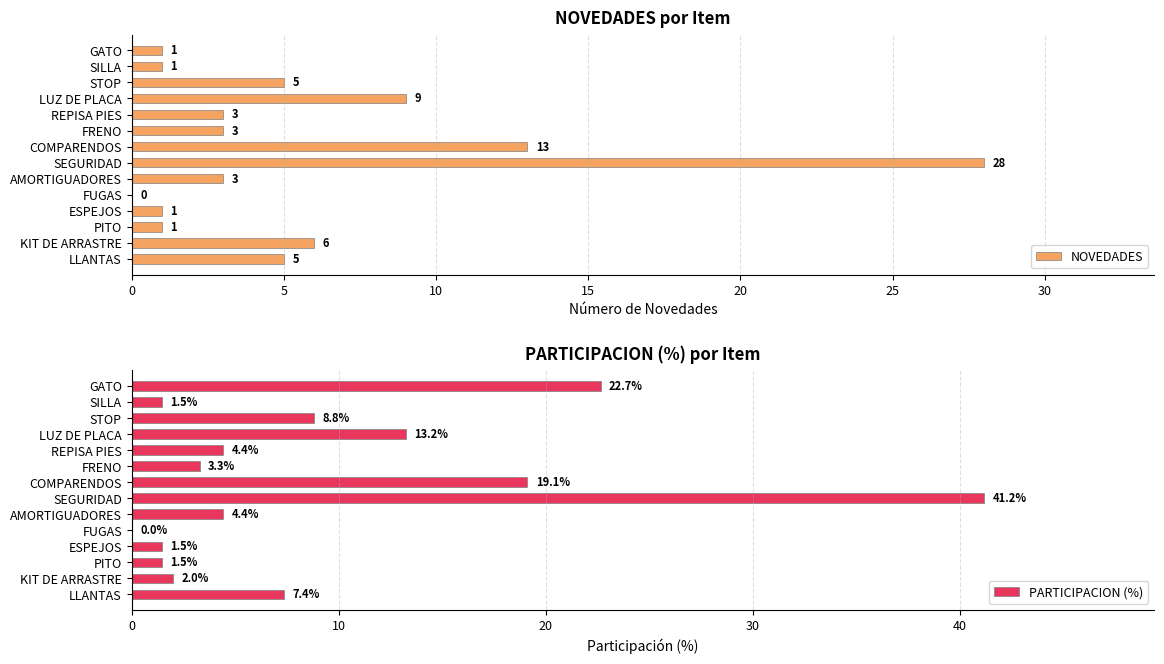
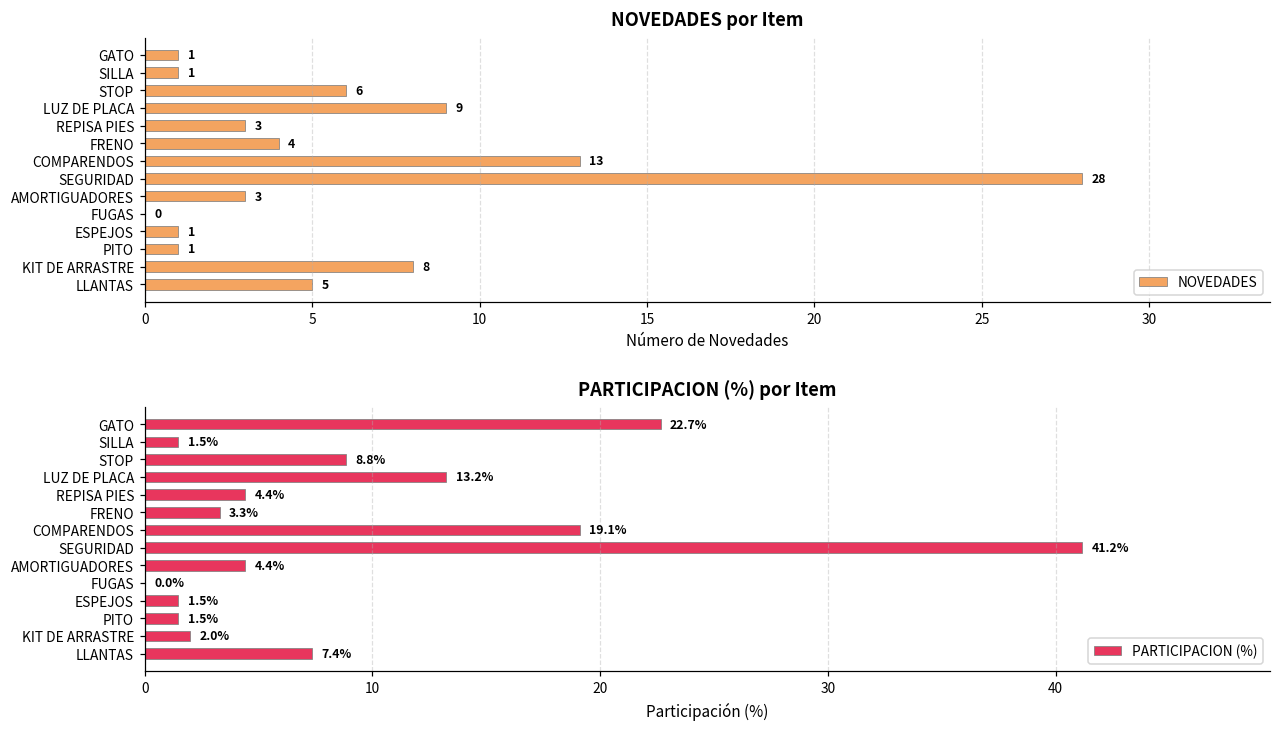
  {
    "NOVEDADES por Item": {
      "GATO": "1",
      "SILLA": "1",
-     "STOP": "5",
+     "STOP": "6",
      "LUZ DE PLACA": "9",
      "REPISA PIES": "3",
-     "FRENO": "3",
+     "FRENO": "4",
      "COMPARENDOS": "13",
      "SEGURIDAD": "28",
      "AMORTIGUADORES": "3",
      "FUGAS": "0",
      "ESPEJOS": "1",
      "PITO": "1",
-     "KIT DE ARRASTRE": "6",
+     "KIT DE ARRASTRE": "8",
      "LLANTAS": "5"
    },
    "PARTICIPACION (%) por Item": {
      "GATO": "22.7%",
      "SILLA": "1.5%",
      "STOP": "8.8%",
      "LUZ DE PLACA": "13.2%",
      "REPISA PIES": "4.4%",
      "FRENO": "3.3%",
      "COMPARENDOS": "19.1%",
      "SEGURIDAD": "41.2%",
      "AMORTIGUADORES": "4.4%",
      "FUGAS": "0.0%",
      "ESPEJOS": "1.5%",
      "PITO": "1.5%",
      "KIT DE ARRASTRE": "2.0%",
      "LLANTAS": "7.4%"
    }
  }
